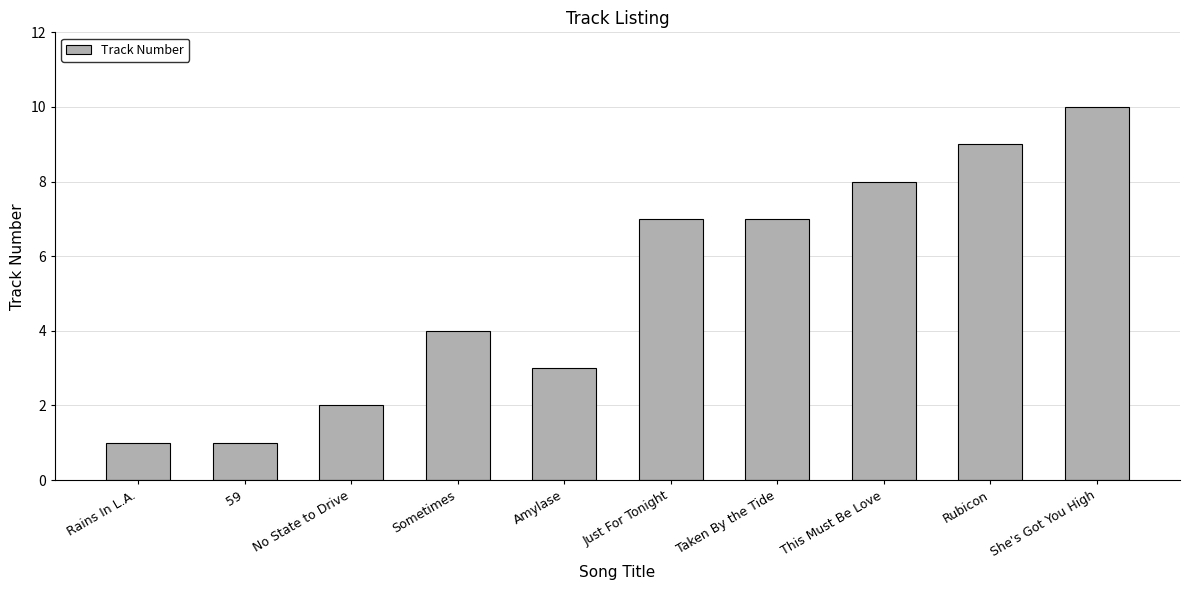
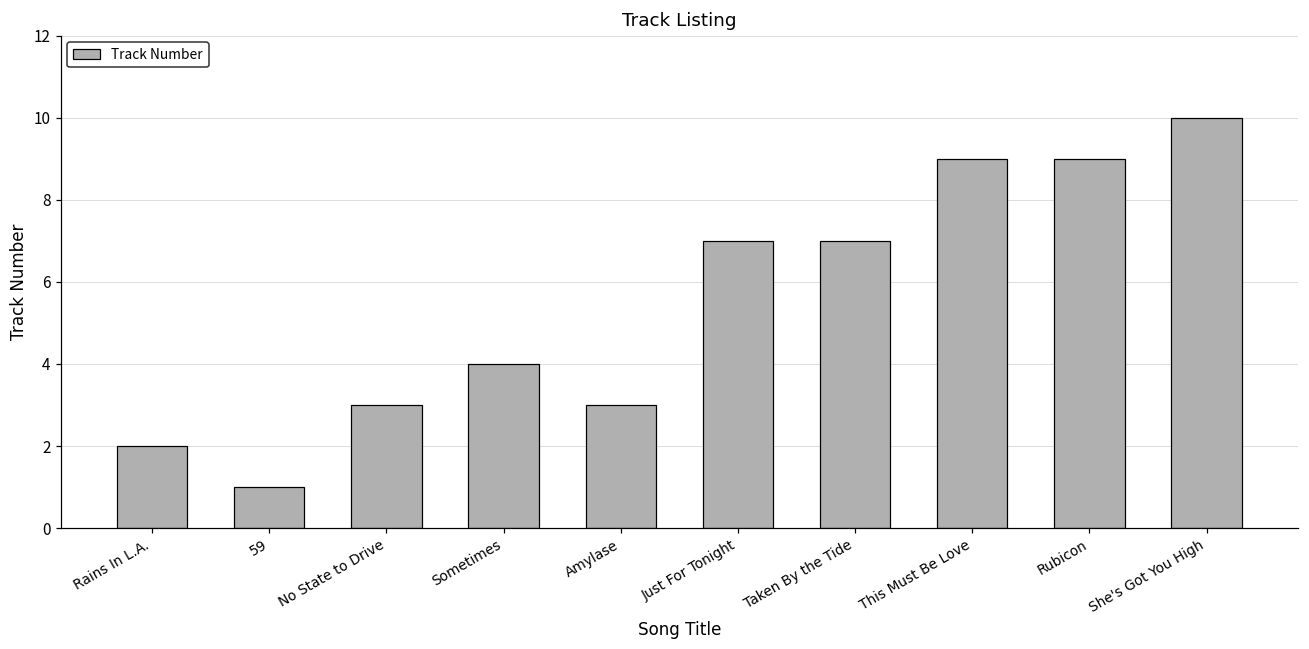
  {
-   "Rains In L.A.": 1,
+   "Rains In L.A.": 2,
    "59": 1,
-   "No State to Drive": 2,
+   "No State to Drive": 3,
    "Sometimes": 4,
    "Amylase": 3,
    "Just For Tonight": 7,
    "Taken By the Tide": 7,
-   "This Must Be Love": 8,
+   "This Must Be Love": 9,
    "Rubicon": 9,
    "She's Got You High": 10
  }
